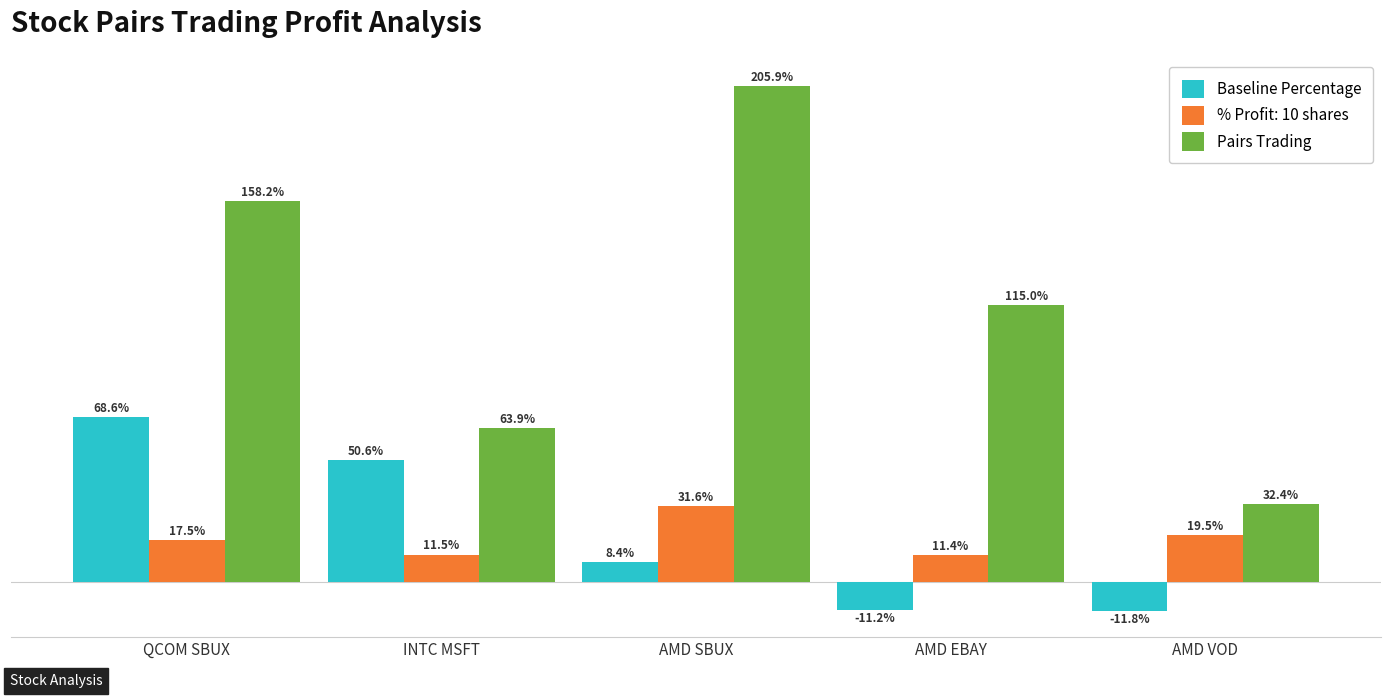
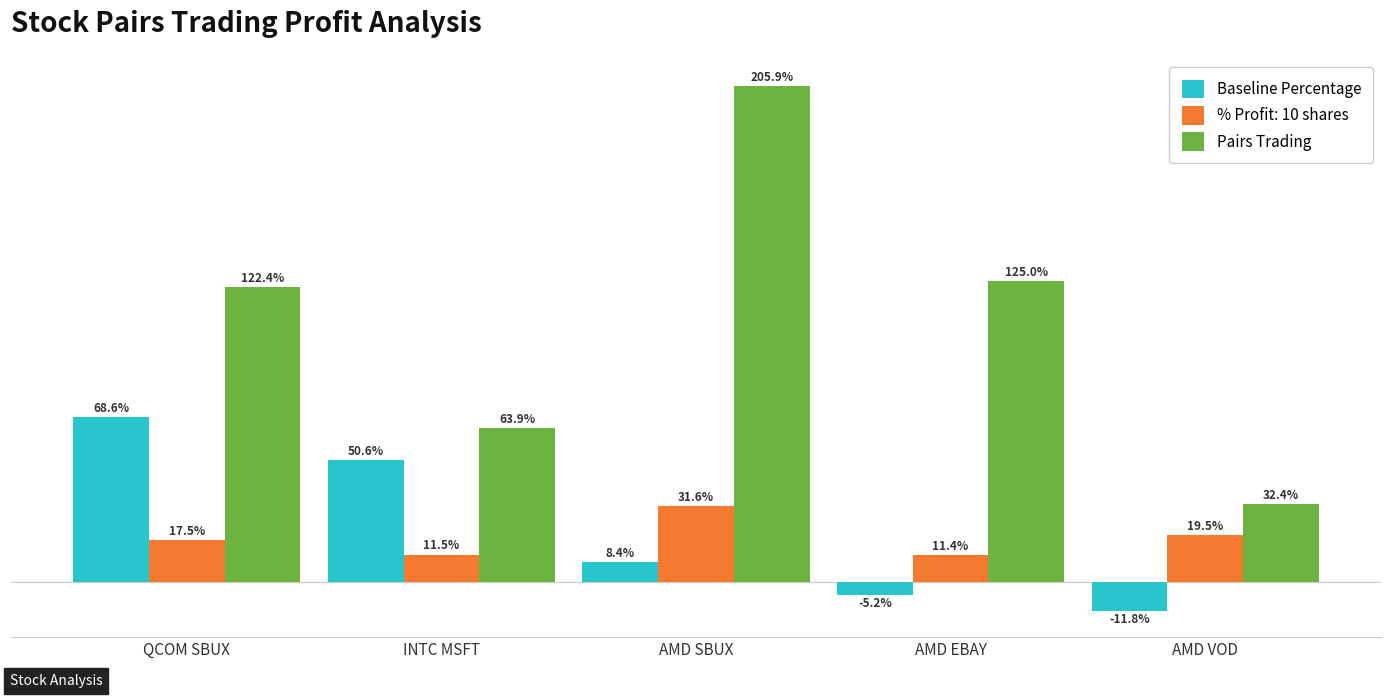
  {
    "Baseline Percentage": {
      "QCOM SBUX": "68.6%",
      "INTC MSFT": "50.6%",
      "AMD SBUX": "8.4%",
-     "AMD EBAY": "-11.2%",
+     "AMD EBAY": "-5.2%",
      "AMD VOD": "-11.8%"
    },
    "% Profit: 10 shares": {
      "QCOM SBUX": "17.5%",
      "INTC MSFT": "11.5%",
      "AMD SBUX": "31.6%",
      "AMD EBAY": "11.4%",
      "AMD VOD": "19.5%"
    },
    "Pairs Trading": {
-     "QCOM SBUX": "158.2%",
+     "QCOM SBUX": "122.4%",
      "INTC MSFT": "63.9%",
      "AMD SBUX": "205.9%",
-     "AMD EBAY": "115.0%",
+     "AMD EBAY": "125.0%",
      "AMD VOD": "32.4%"
    }
  }
